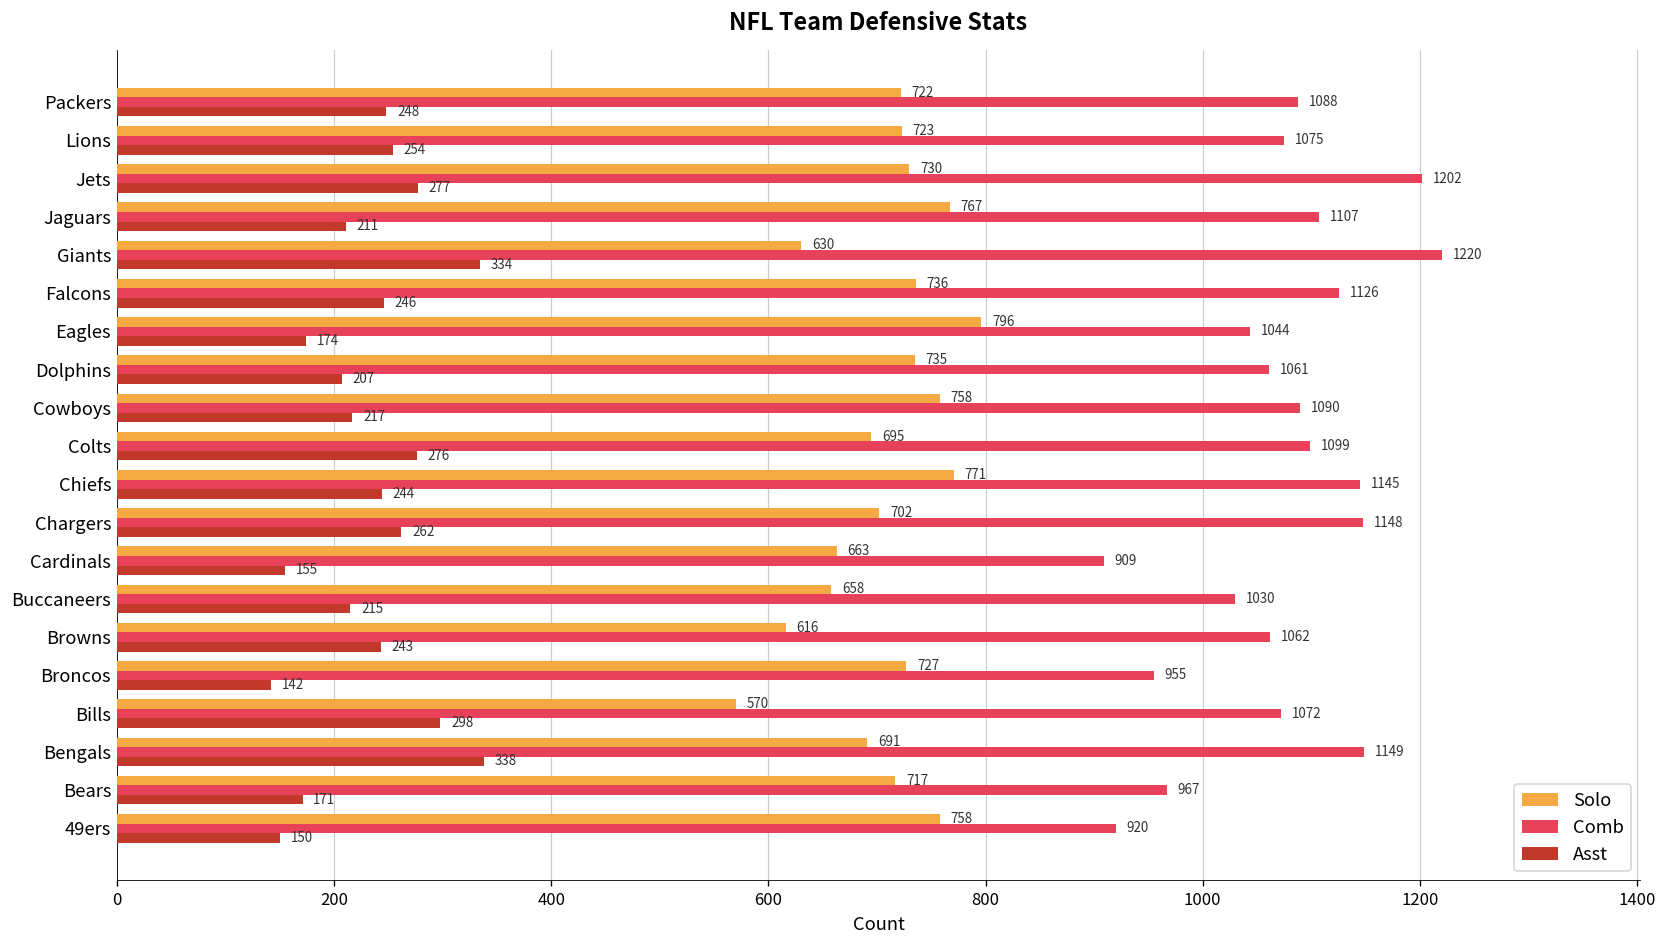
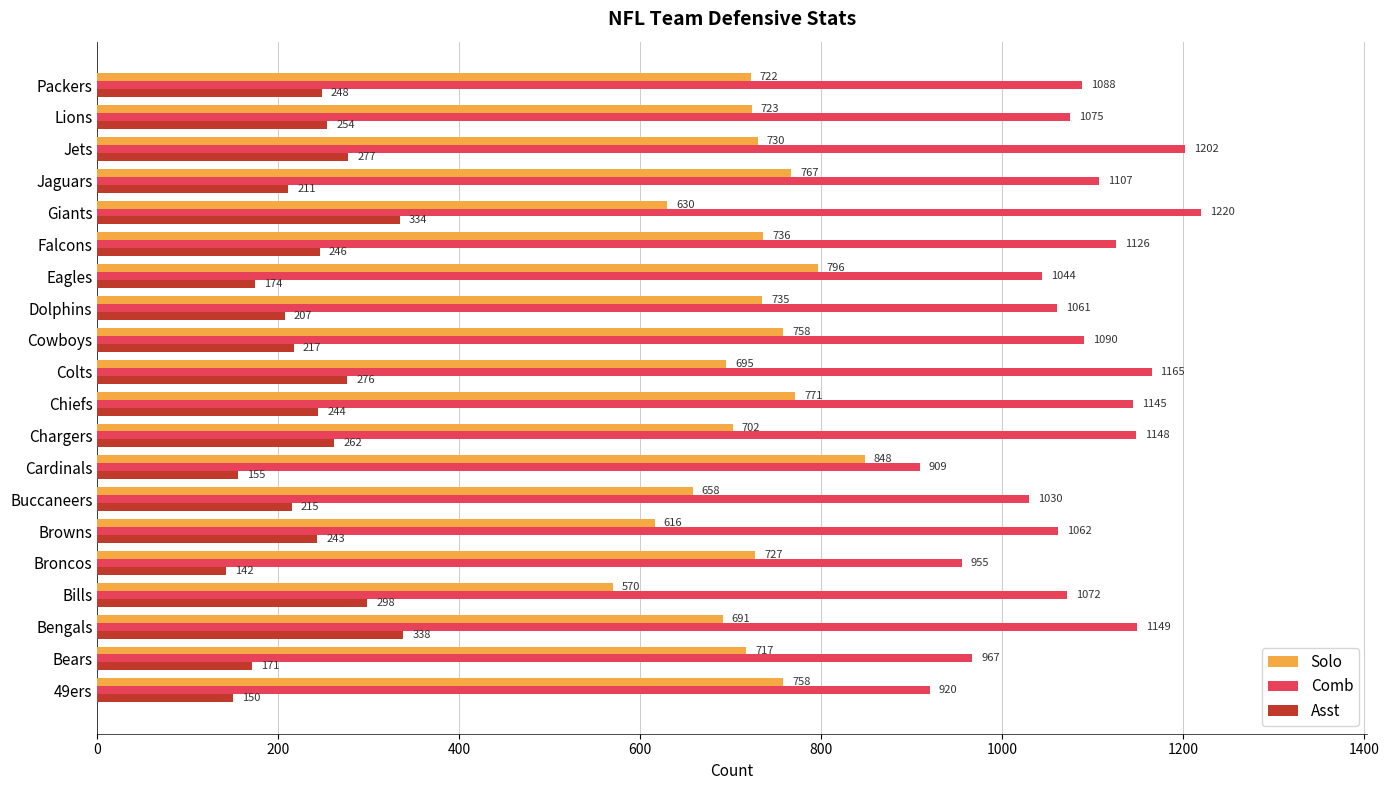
  {
    "Solo": {
      "Packers": 722,
      "Lions": 723,
      "Jets": 730,
      "Jaguars": 767,
      "Giants": 630,
      "Falcons": 736,
      "Eagles": 796,
      "Dolphins": 735,
      "Cowboys": 758,
      "Colts": 695,
      "Chiefs": 771,
      "Chargers": 702,
-     "Cardinals": 663,
+     "Cardinals": 848,
      "Buccaneers": 658,
      "Browns": 616,
      "Broncos": 727,
      "Bills": 570,
      "Bengals": 691,
      "Bears": 717,
      "49ers": 758
    },
    "Comb": {
      "Packers": 1088,
      "Lions": 1075,
      "Jets": 1202,
      "Jaguars": 1107,
      "Giants": 1220,
      "Falcons": 1126,
      "Eagles": 1044,
      "Dolphins": 1061,
      "Cowboys": 1090,
-     "Colts": 1099,
+     "Colts": 1165,
      "Chiefs": 1145,
      "Chargers": 1148,
      "Cardinals": 909,
      "Buccaneers": 1030,
      "Browns": 1062,
      "Broncos": 955,
      "Bills": 1072,
      "Bengals": 1149,
      "Bears": 967,
      "49ers": 920
    },
    "Asst": {
      "Packers": 248,
      "Lions": 254,
      "Jets": 277,
      "Jaguars": 211,
      "Giants": 334,
      "Falcons": 246,
      "Eagles": 174,
      "Dolphins": 207,
      "Cowboys": 217,
      "Colts": 276,
      "Chiefs": 244,
      "Chargers": 262,
      "Cardinals": 155,
      "Buccaneers": 215,
      "Browns": 243,
      "Broncos": 142,
      "Bills": 298,
      "Bengals": 338,
      "Bears": 171,
      "49ers": 150
    }
  }
